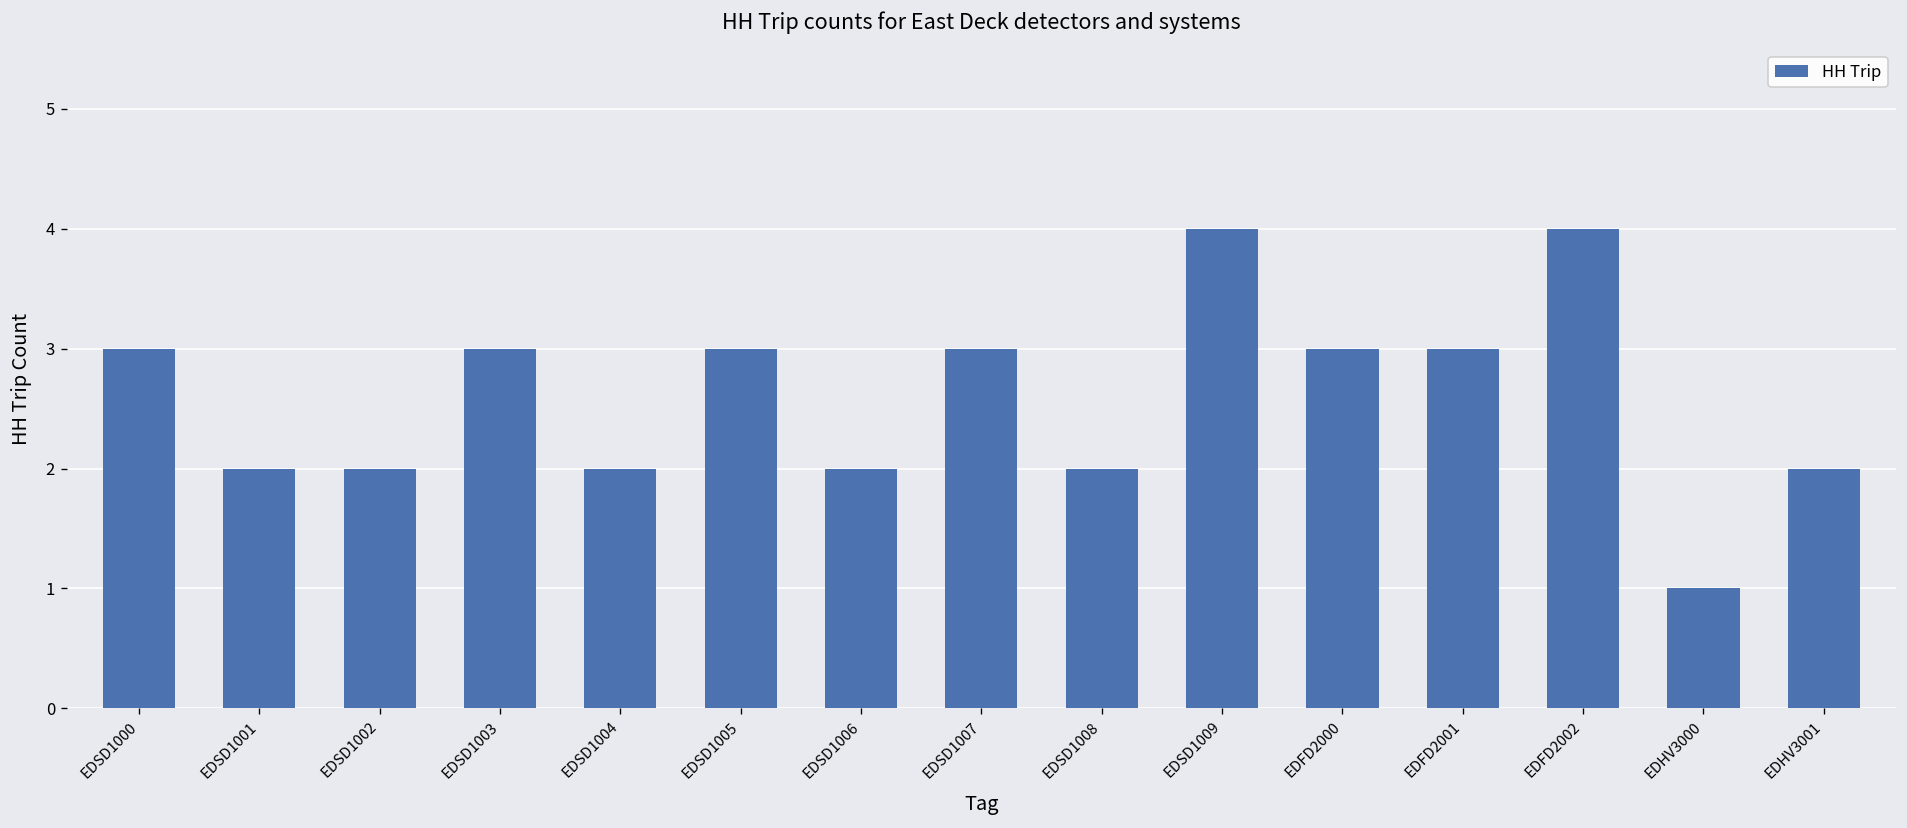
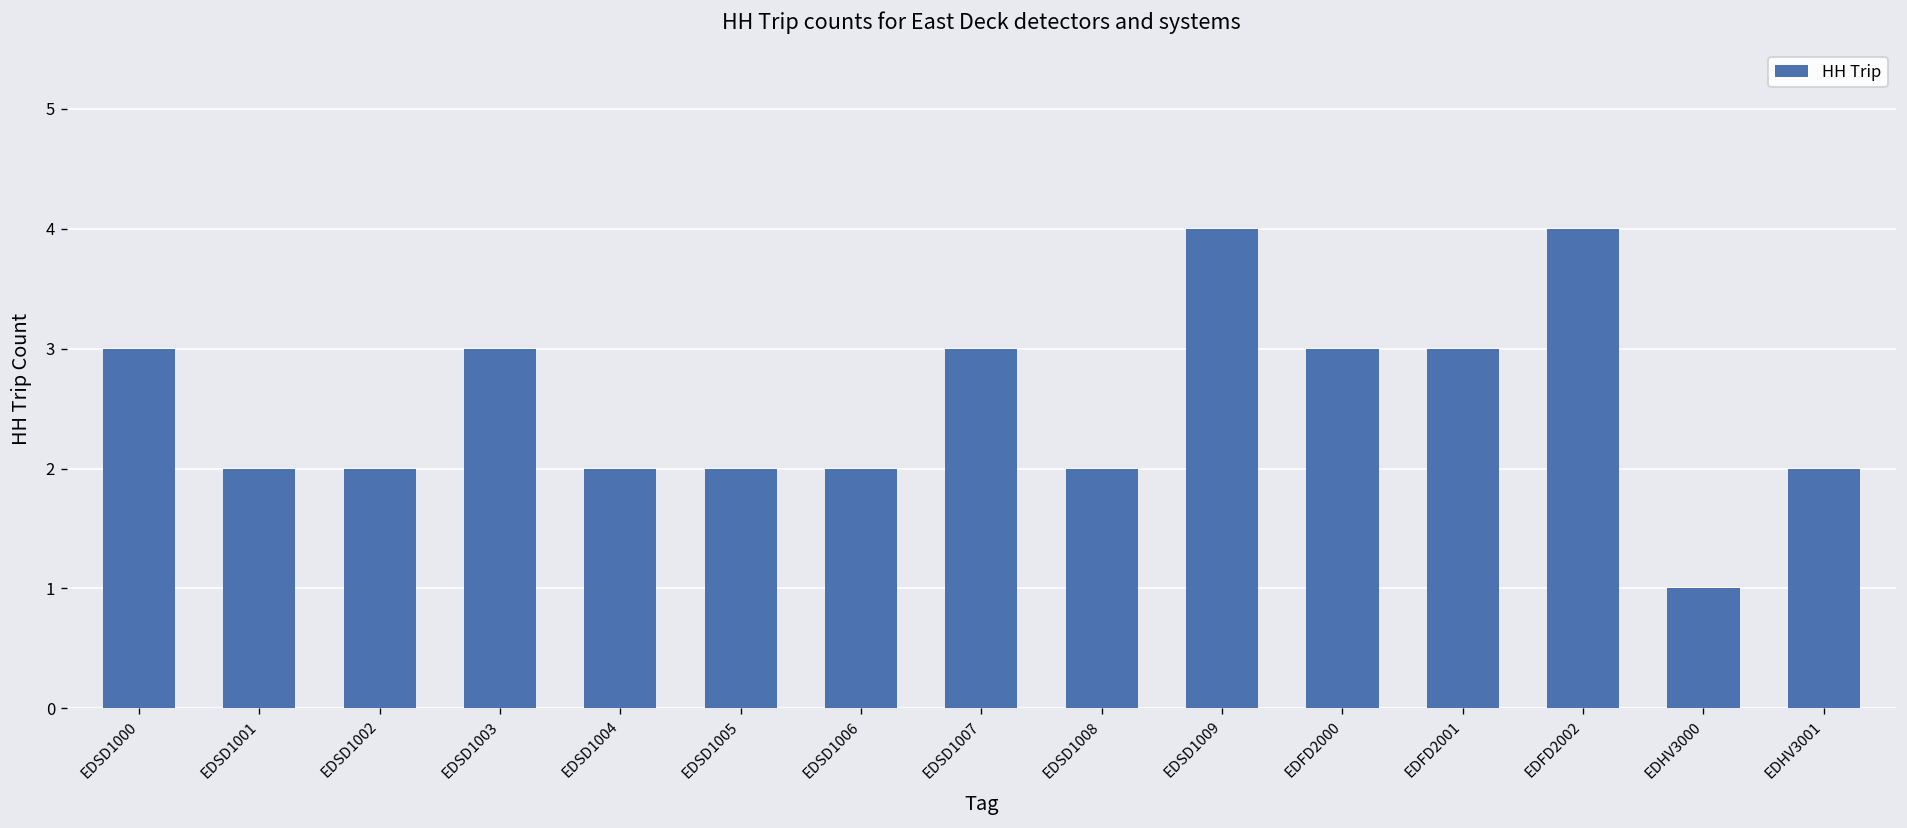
  {
    "EDSD1000": 3,
    "EDSD1001": 2,
    "EDSD1002": 2,
    "EDSD1003": 3,
    "EDSD1004": 2,
-   "EDSD1005": 3,
+   "EDSD1005": 2,
    "EDSD1006": 2,
    "EDSD1007": 3,
    "EDSD1008": 2,
    "EDSD1009": 4,
    "EDFD2000": 3,
    "EDFD2001": 3,
    "EDFD2002": 4,
    "EDHV3000": 1,
    "EDHV3001": 2
  }
